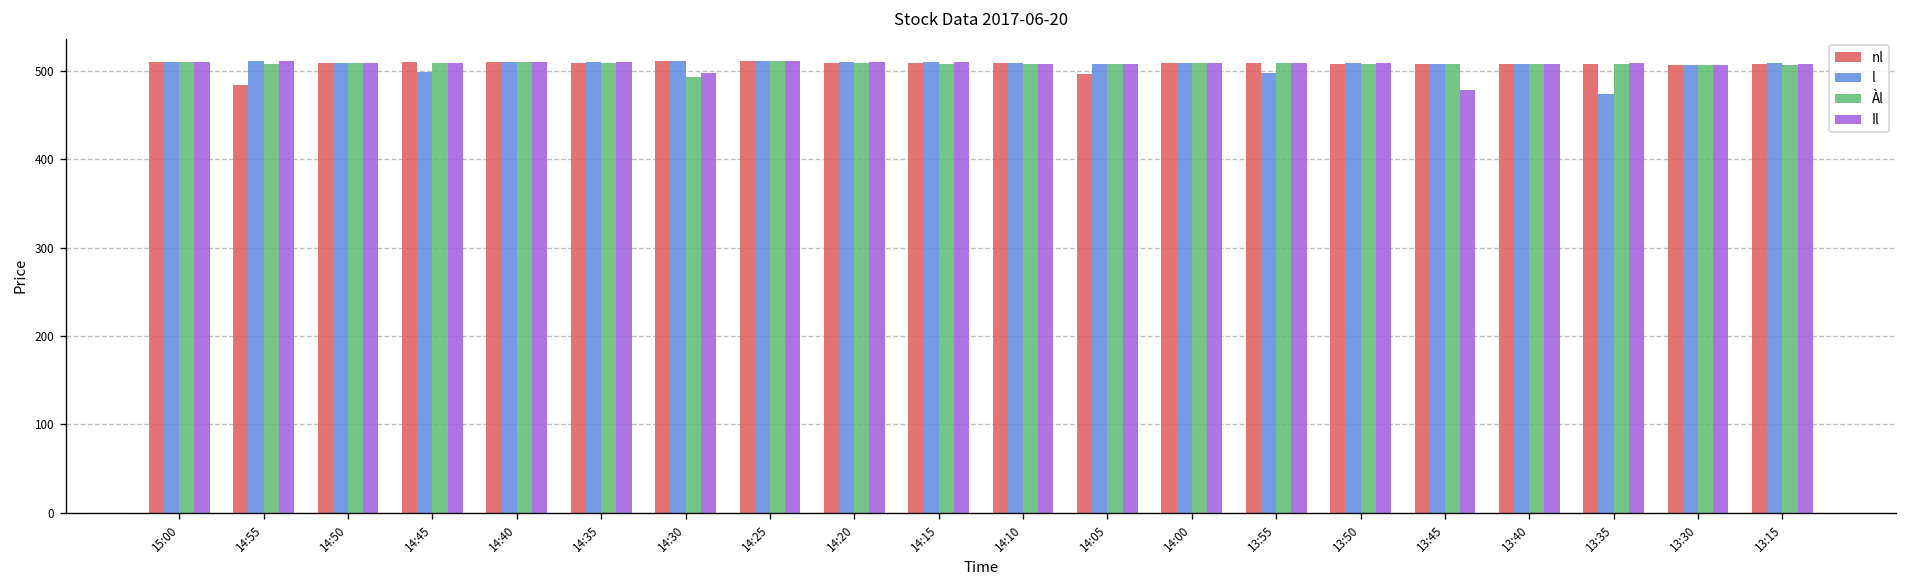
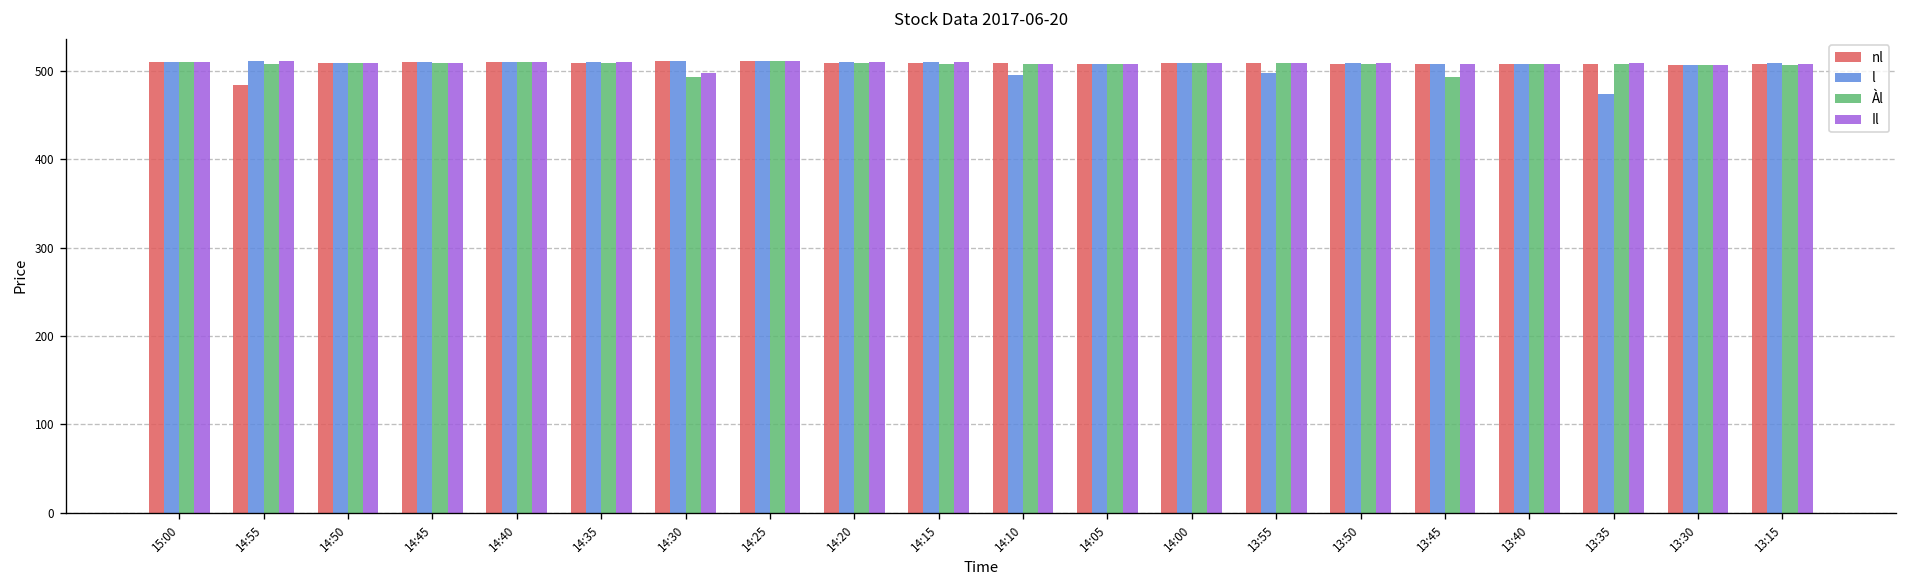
  {
    "nl": {
      "15:00": 510,
      "14:55": 480,
      "14:50": 510,
      "14:45": 510,
      "14:40": 510,
      "14:35": 510,
      "14:30": 510,
      "14:25": 510,
      "14:20": 510,
      "14:15": 510,
      "14:10": 510,
-     "14:05": 500,
+     "14:05": 510,
      "14:00": 510,
      "13:55": 510,
      "13:50": 510,
      "13:45": 510,
      "13:40": 510,
      "13:35": 510,
      "13:30": 510,
      "13:15": 510
    },
    "l": {
      "15:00": 510,
      "14:55": 510,
      "14:50": 510,
-     "14:45": 500,
+     "14:45": 510,
      "14:40": 510,
      "14:35": 510,
      "14:30": 510,
      "14:25": 510,
      "14:20": 510,
      "14:15": 510,
-     "14:10": 510,
+     "14:10": 490,
      "14:05": 510,
      "14:00": 510,
      "13:55": 500,
      "13:50": 510,
      "13:45": 510,
      "13:40": 510,
      "13:35": 470,
      "13:30": 510,
      "13:15": 510
    },
    "Àl": {
      "15:00": 510,
      "14:55": 510,
      "14:50": 510,
      "14:45": 510,
      "14:40": 510,
      "14:35": 510,
      "14:30": 490,
      "14:25": 510,
      "14:20": 510,
      "14:15": 510,
      "14:10": 510,
      "14:05": 510,
      "14:00": 510,
      "13:55": 510,
      "13:50": 510,
-     "13:45": 510,
+     "13:45": 490,
      "13:40": 510,
      "13:35": 510,
      "13:30": 510,
      "13:15": 510
    },
    "Il": {
      "15:00": 510,
      "14:55": 510,
      "14:50": 510,
      "14:45": 510,
      "14:40": 510,
      "14:35": 510,
      "14:30": 500,
      "14:25": 510,
      "14:20": 510,
      "14:15": 510,
      "14:10": 510,
      "14:05": 510,
      "14:00": 510,
      "13:55": 510,
      "13:50": 510,
-     "13:45": 480,
+     "13:45": 510,
      "13:40": 510,
      "13:35": 510,
      "13:30": 510,
      "13:15": 510
    }
  }
